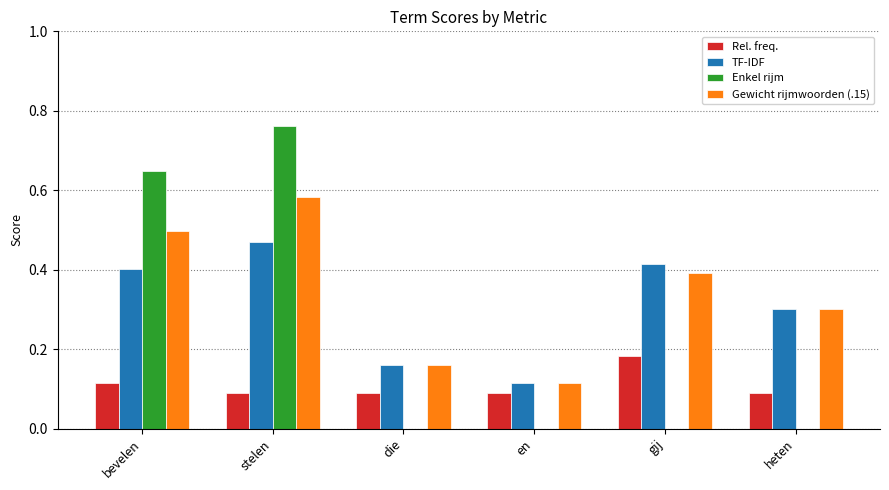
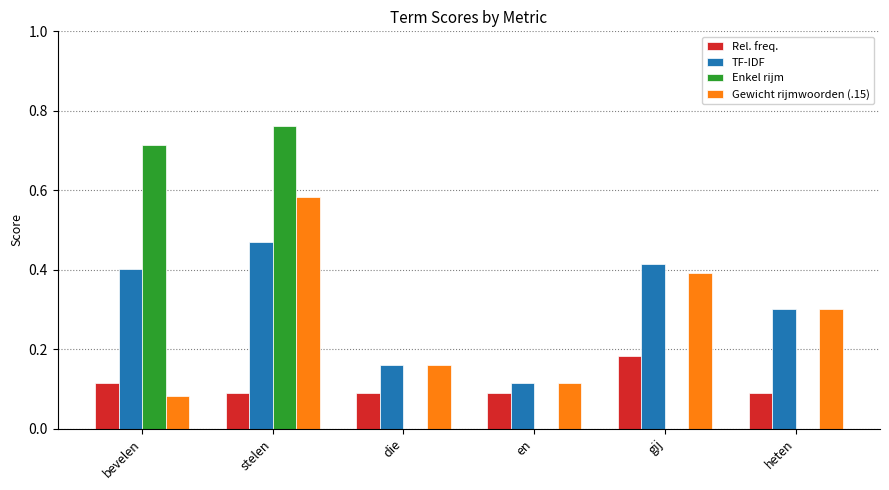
  {
    "Rel. freq.": {
      "bevelen": 0.12,
      "stelen": 0.09,
      "die": 0.09,
      "en": 0.09,
      "gij": 0.18,
      "heten": 0.09
    },
    "TF-IDF": {
      "bevelen": 0.40,
      "stelen": 0.47,
      "die": 0.16,
      "en": 0.11,
      "gij": 0.42,
      "heten": 0.30
    },
    "Enkel rijm": {
-     "bevelen": 0.65,
+     "bevelen": 0.71,
      "stelen": 0.76,
      "die": 0.00,
      "en": 0.00,
      "gij": 0.00,
      "heten": 0.00
    },
    "Gewicht rijmwoorden (.15)": {
-     "bevelen": 0.50,
+     "bevelen": 0.08,
      "stelen": 0.58,
      "die": 0.16,
      "en": 0.11,
      "gij": 0.39,
      "heten": 0.30
    }
  }
